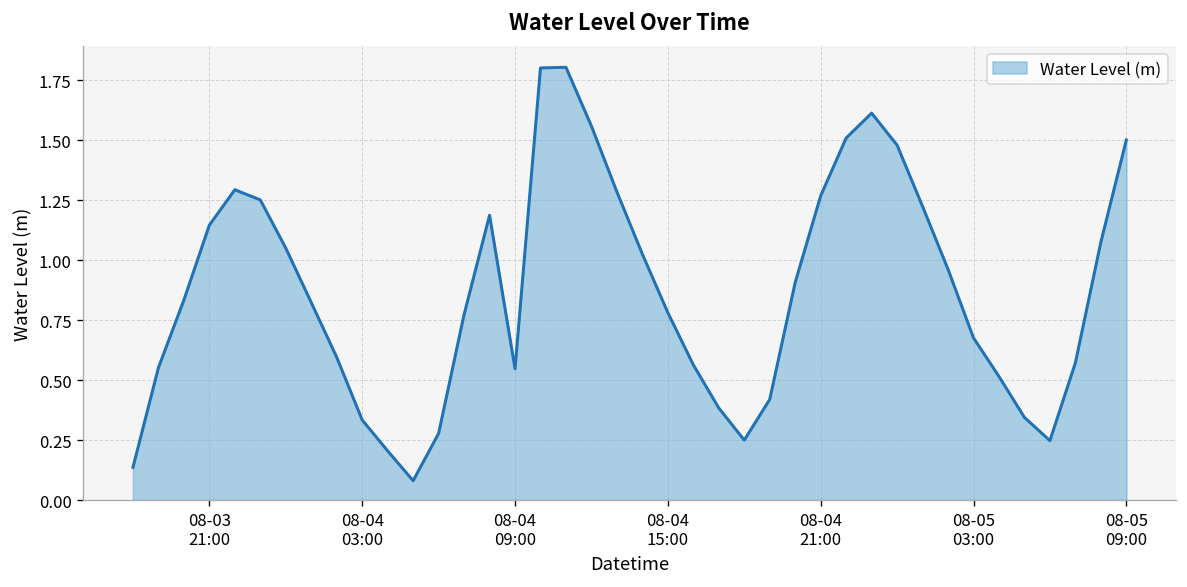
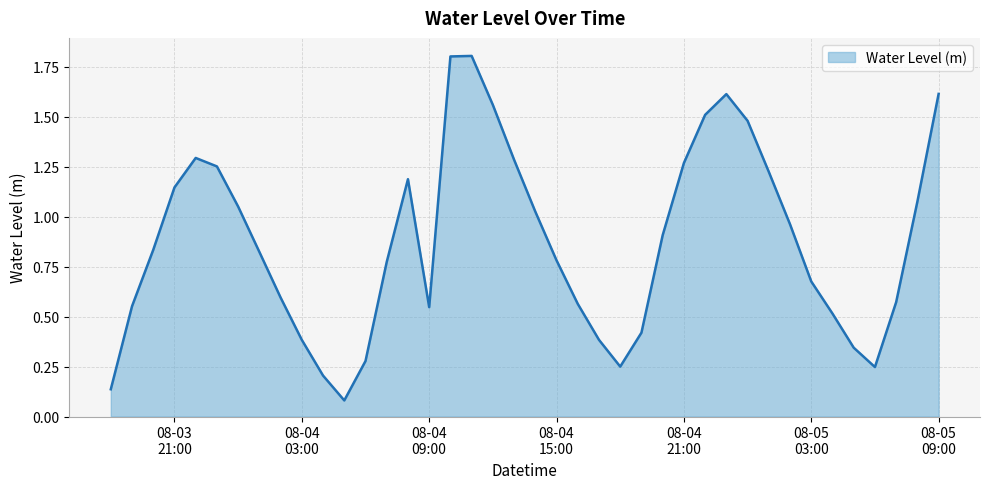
  {
    "08-03 21:00": 1.15,
-   "08-04 03:00": 0.33,
+   "08-04 03:00": 0.38,
    "08-04 09:00": 0.55,
    "08-04 15:00": 0.78,
    "08-04 21:00": 1.27,
    "08-05 03:00": 0.68,
-   "08-05 09:00": 1.50
+   "08-05 09:00": 1.61
  }
